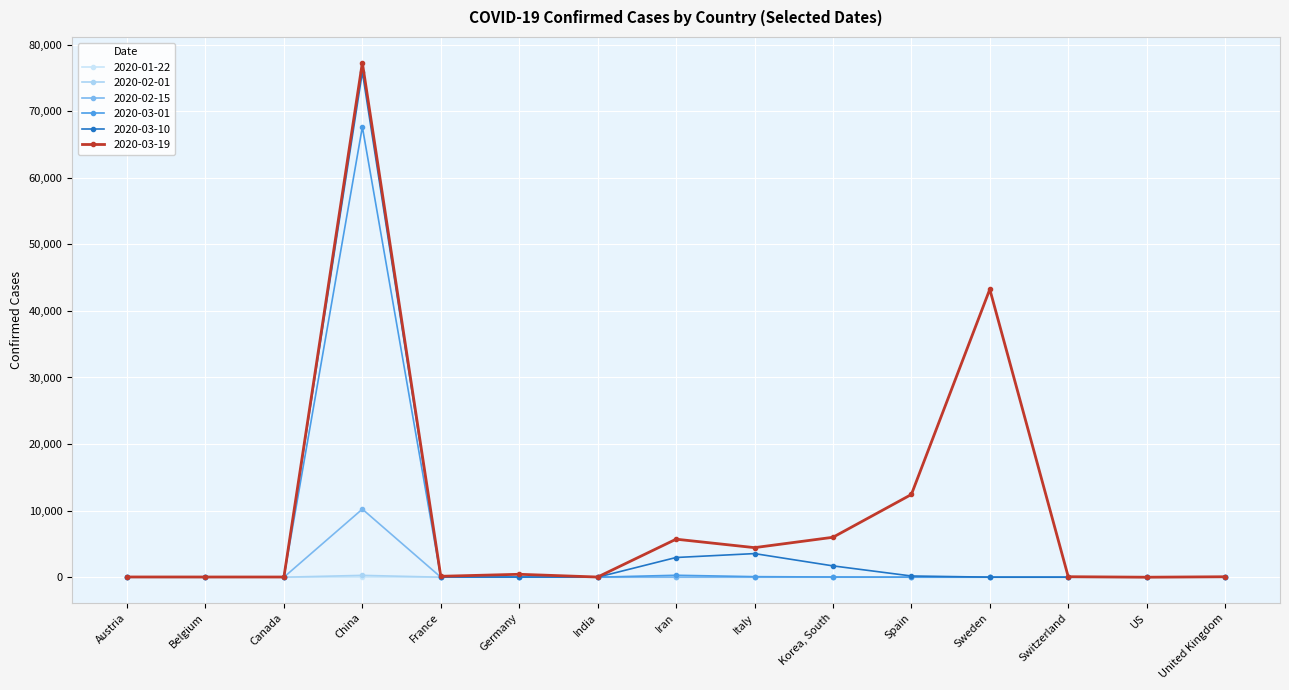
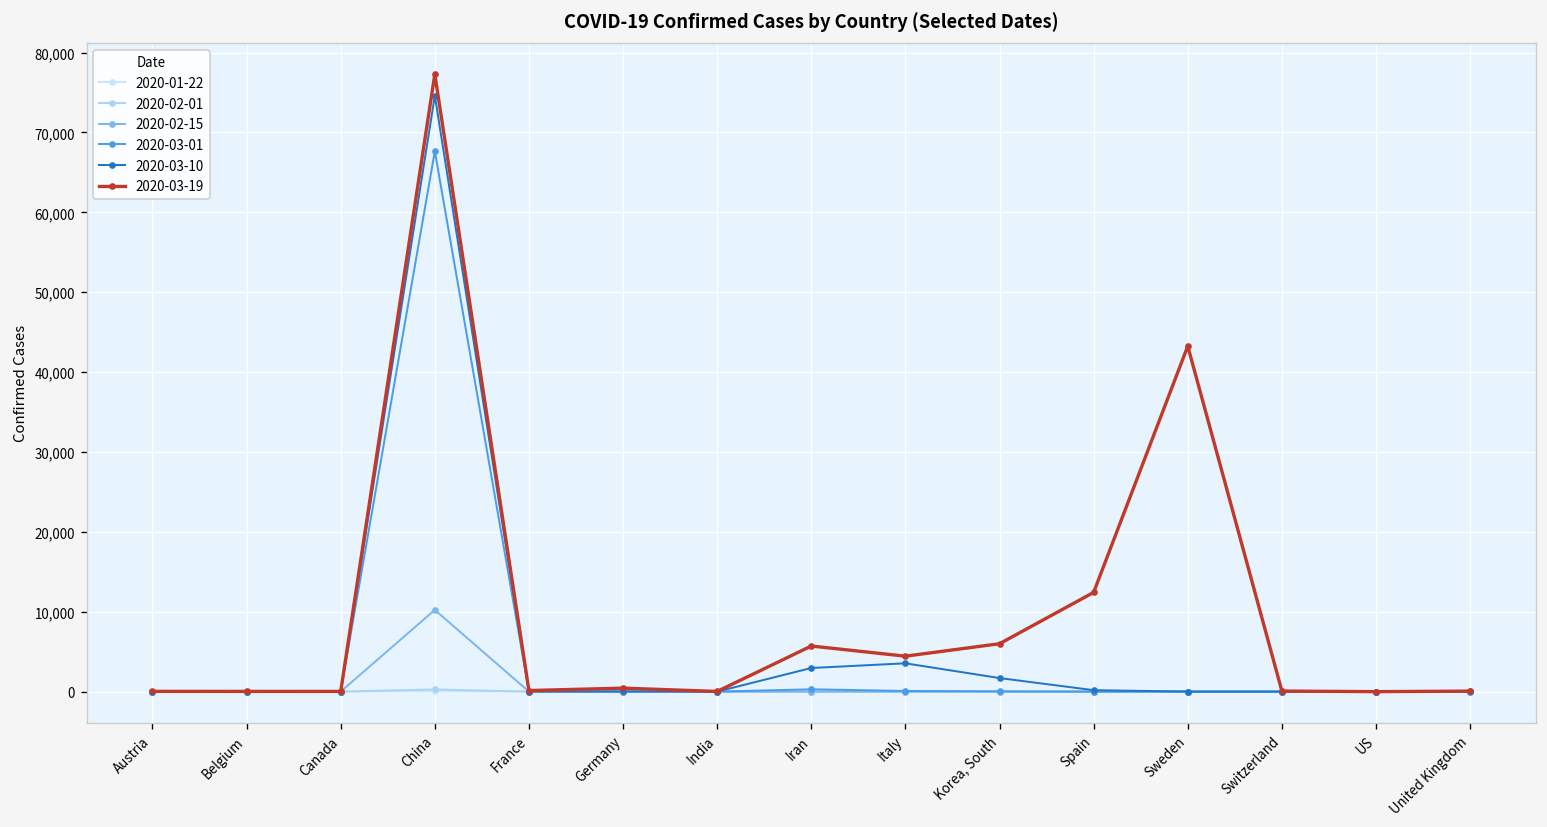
  {
    "2020-03-10": {
-     "China": "76,000",
+     "China": "75,000",
      "Iran": "3,000",
      "Italy": "4,000",
      "Korea, South": "2,000"
    },
    "2020-03-19": {
      "China": "77,000",
      "Germany": "0",
      "Iran": "6,000",
      "Italy": "4,000",
      "Korea, South": "6,000",
      "Spain": "12,000",
      "Sweden": "43,000"
    }
  }
